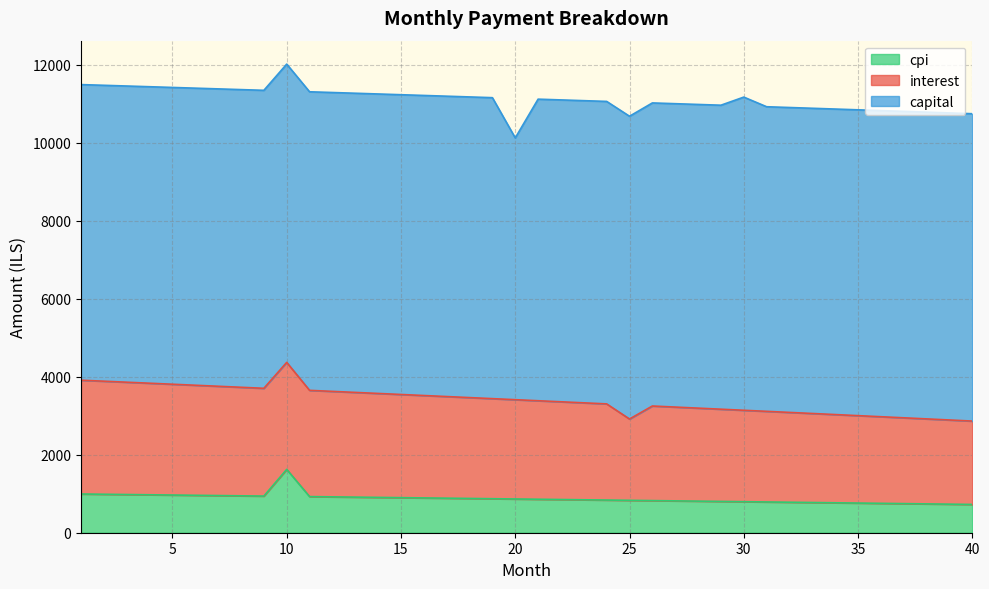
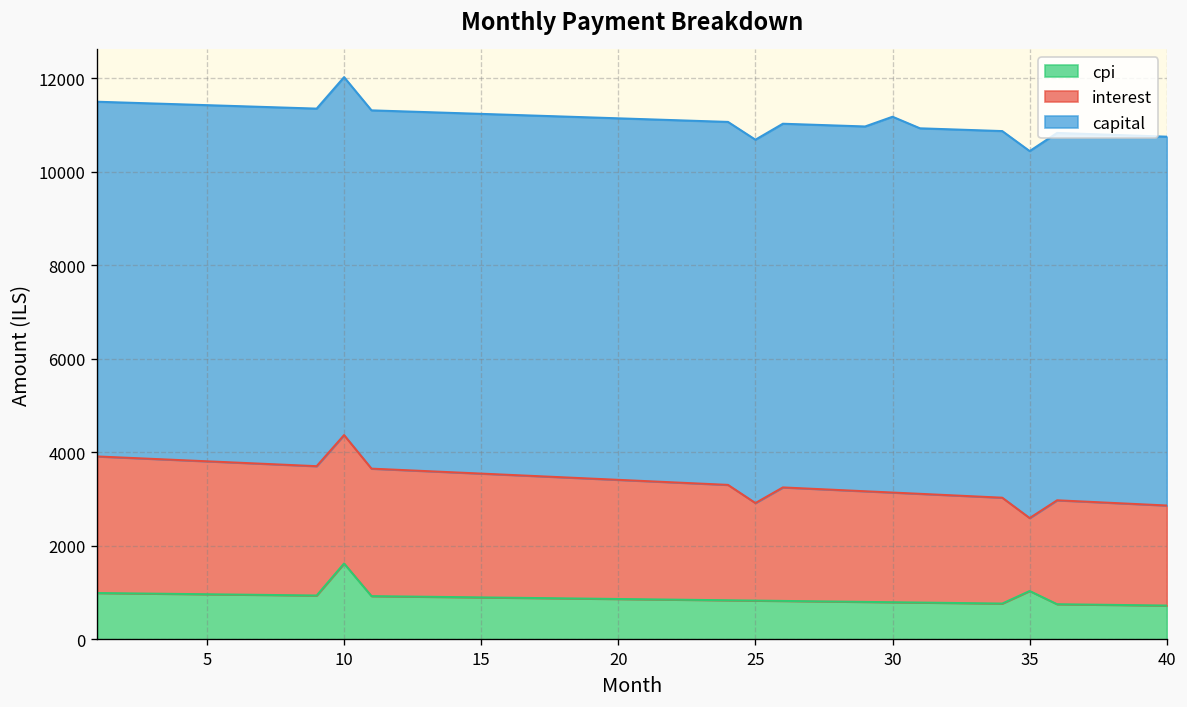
  {
    "cpi": {
      "5": 1000,
      "10": 1600,
      "15": 900,
      "20": 900,
      "25": 800,
      "30": 800,
-     "35": 800,
+     "35": 1000,
      "40": 700
    },
    "interest": {
      "5": 2800,
      "10": 2700,
      "15": 2600,
      "20": 2500,
      "25": 2100,
      "30": 2300,
-     "35": 2200,
+     "35": 1600,
      "40": 2100
    },
    "capital": {
      "5": 7600,
      "10": 7700,
      "15": 7700,
-     "20": 6700,
+     "20": 7700,
      "25": 7800,
      "30": 8000,
      "35": 7800,
      "40": 7900
    }
  }
